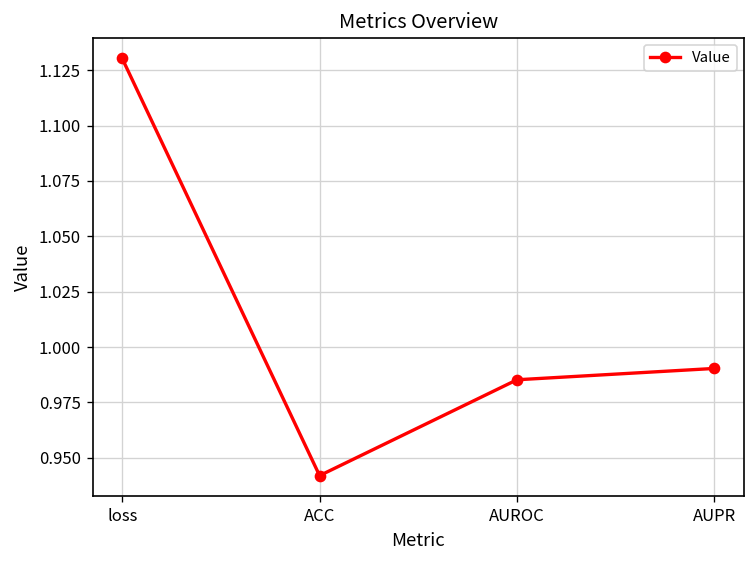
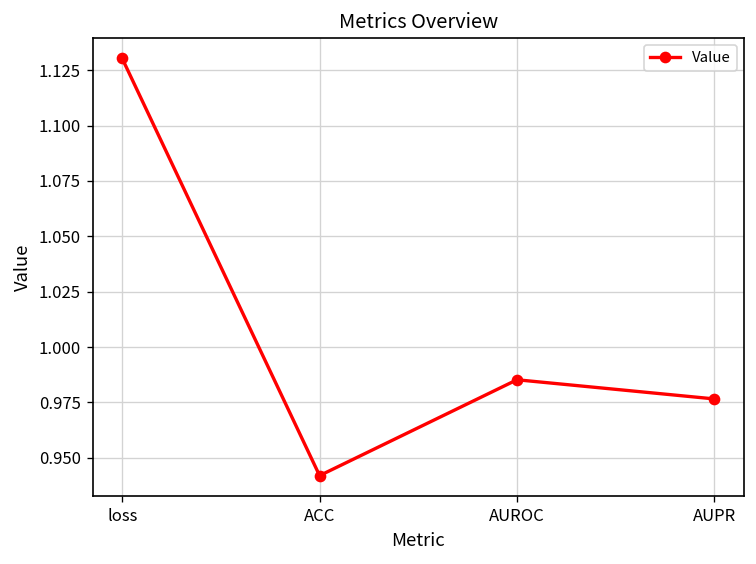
  {
    "loss": 1.130,
    "ACC": 0.942,
    "AUROC": 0.985,
-   "AUPR": 0.990
+   "AUPR": 0.977
  }
